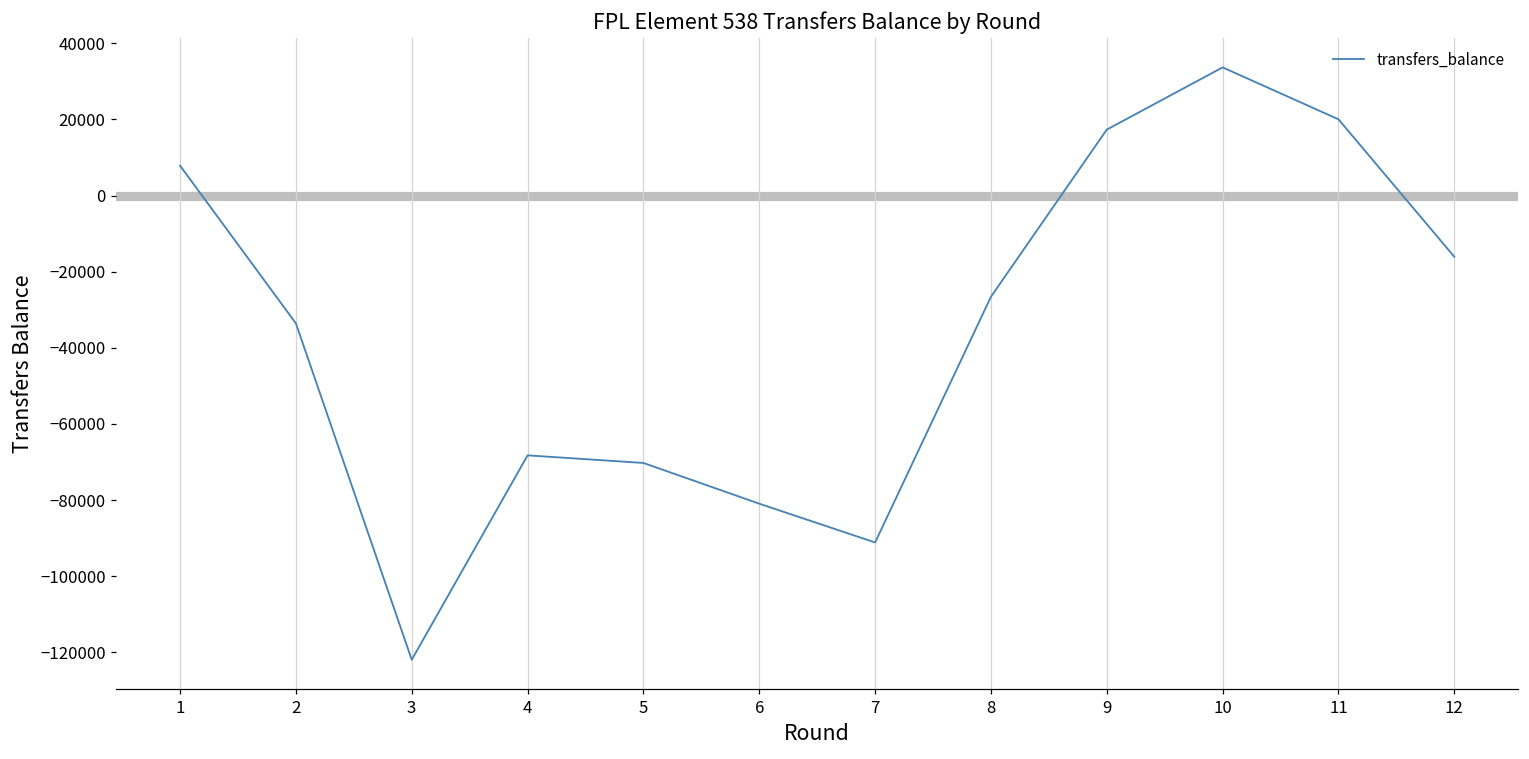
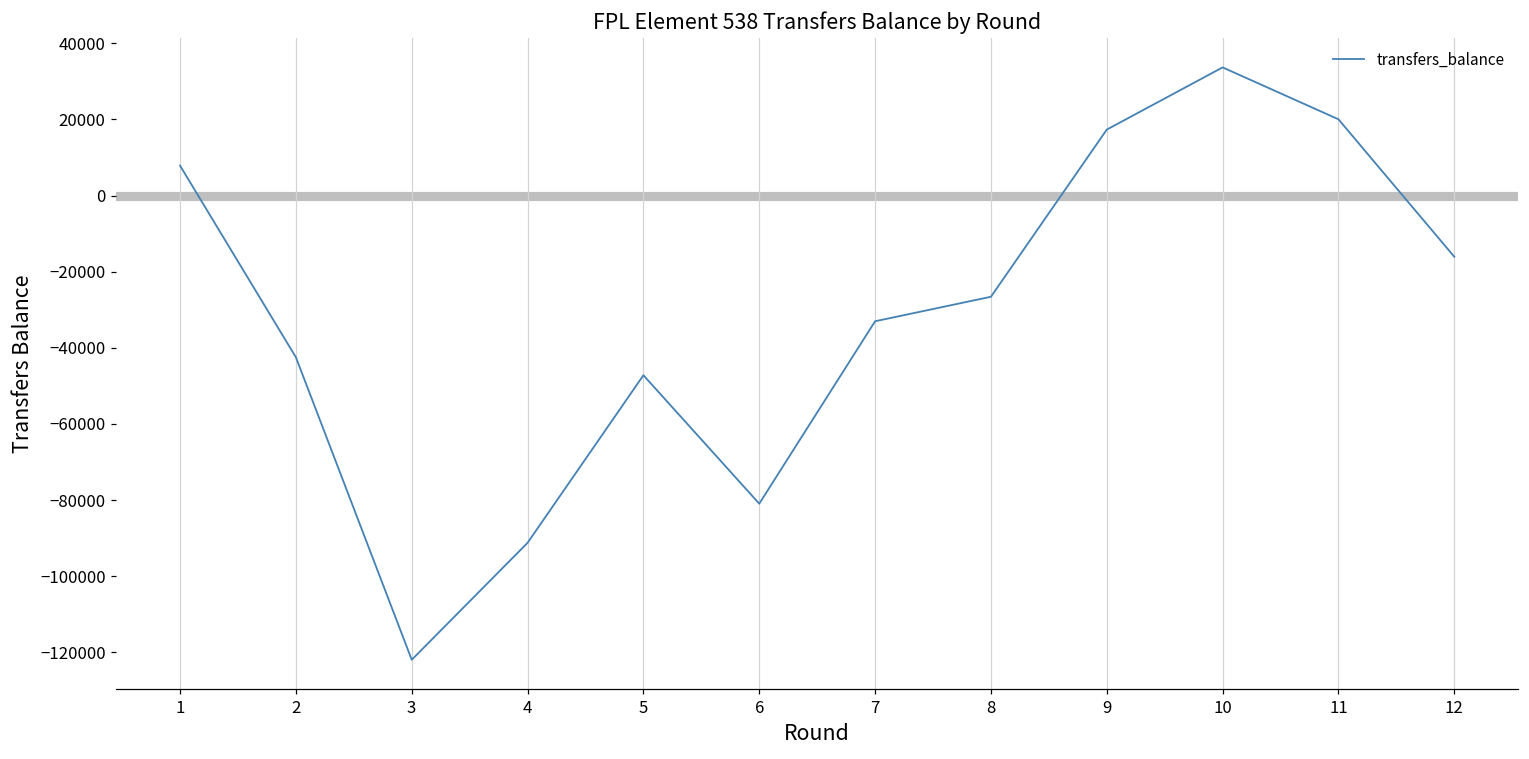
  {
    "1": 8000,
-   "2": -34000,
+   "2": -42000,
    "3": -122000,
-   "4": -68000,
-   "5": -70000,
+   "4": -91000,
+   "5": -47000,
    "6": -81000,
-   "7": -91000,
+   "7": -33000,
    "8": -27000,
    "9": 17000,
    "10": 34000,
    "11": 20000,
    "12": -16000
  }
